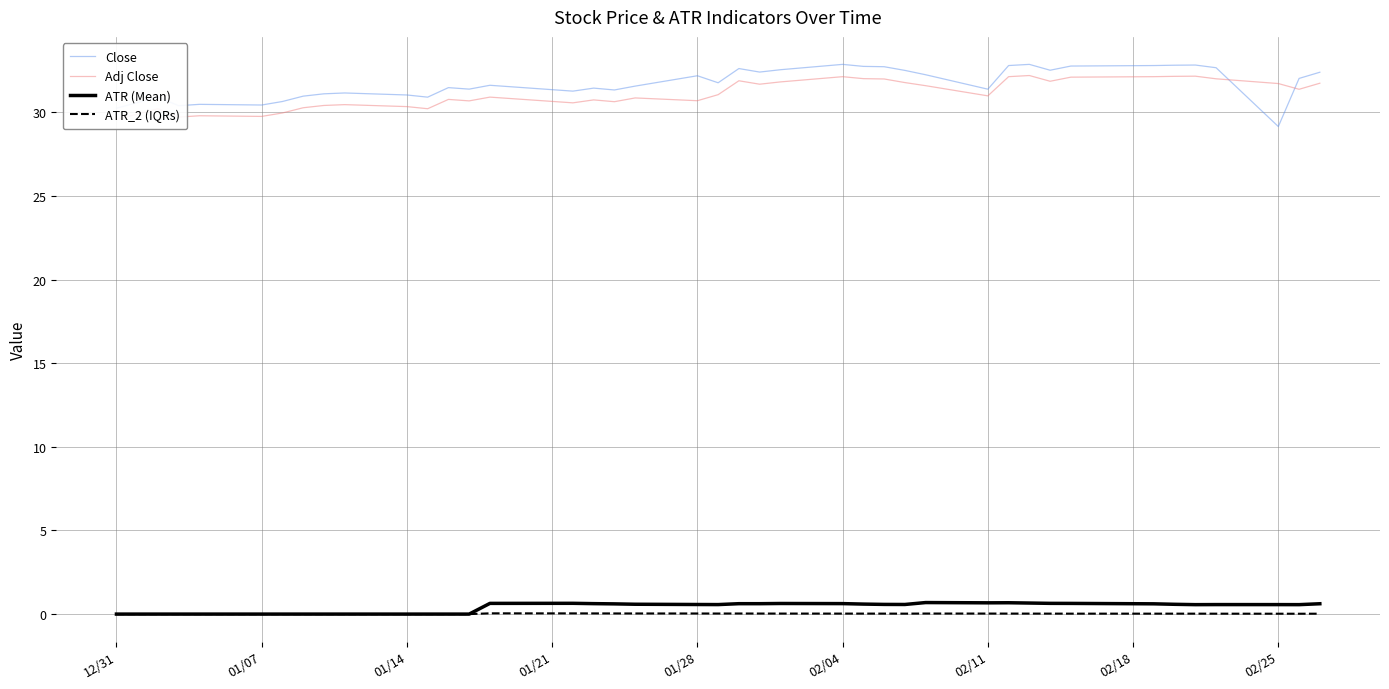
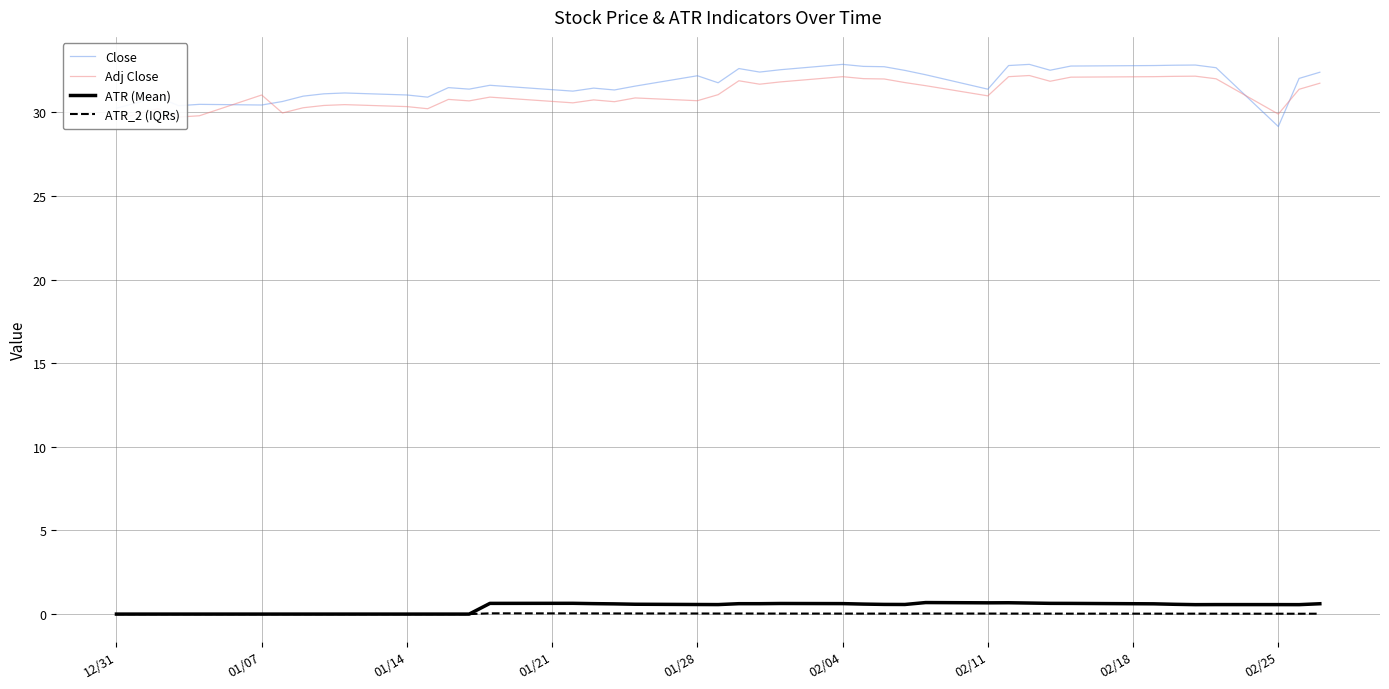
  {
    "Close": {
      "01/07": 30.4,
      "01/14": 31.0,
      "01/28": 32.2,
      "02/04": 32.9,
      "02/11": 31.4,
      "02/25": 29.2
    },
    "Adj Close": {
-     "01/07": 29.8,
+     "01/07": 31.0,
      "01/14": 30.3,
      "01/28": 30.7,
      "02/04": 32.1,
      "02/11": 31.0,
-     "02/25": 31.7
+     "02/25": 29.9
    }
  }
